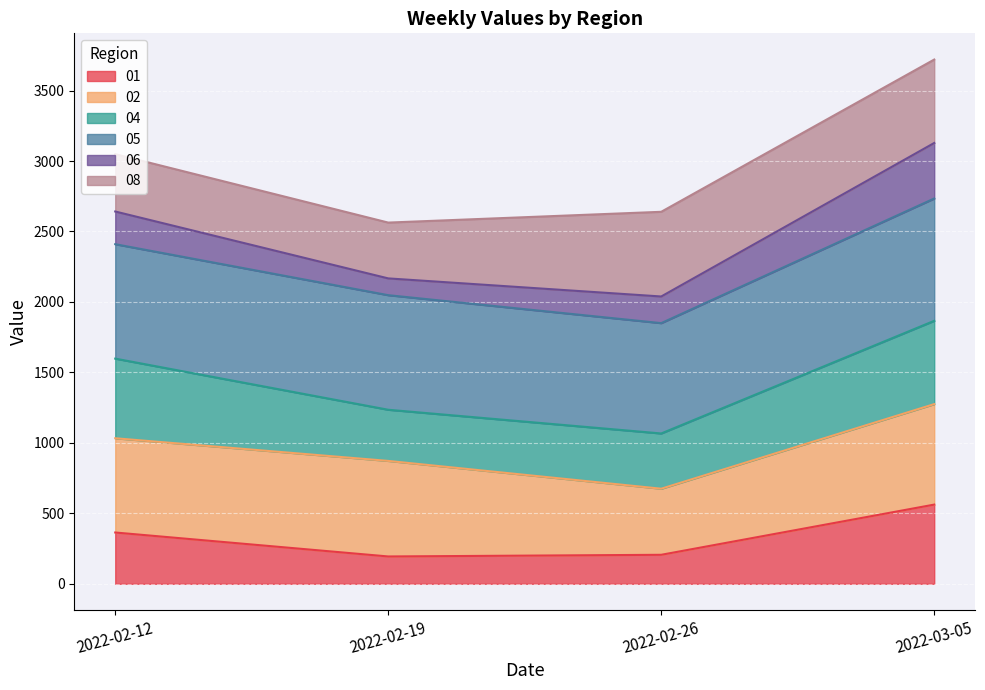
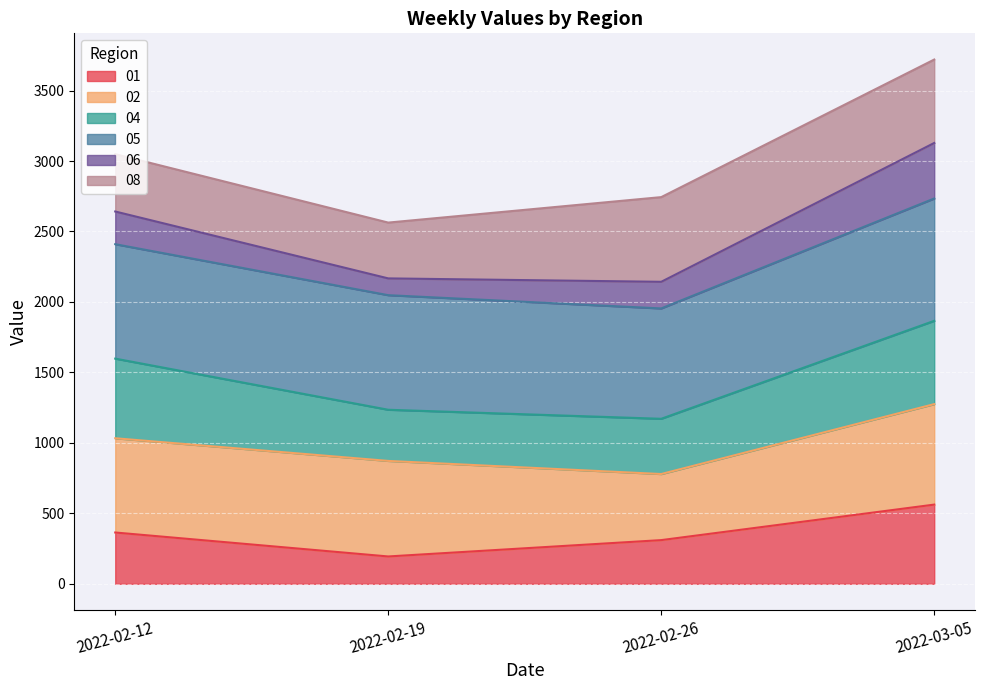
  {
    "01": {
      "2022-02-12": 360,
      "2022-02-19": 190,
-     "2022-02-26": 210,
+     "2022-02-26": 310,
      "2022-03-05": 560
    },
    "02": {
      "2022-02-12": 670,
      "2022-02-19": 680,
      "2022-02-26": 470,
      "2022-03-05": 710
    },
    "06": {
      "2022-02-12": 230,
      "2022-02-19": 120,
      "2022-02-26": 190,
      "2022-03-05": 390
    },
    "08": {
      "2022-02-19": 400,
      "2022-02-26": 600,
      "2022-03-05": 590
    }
  }
